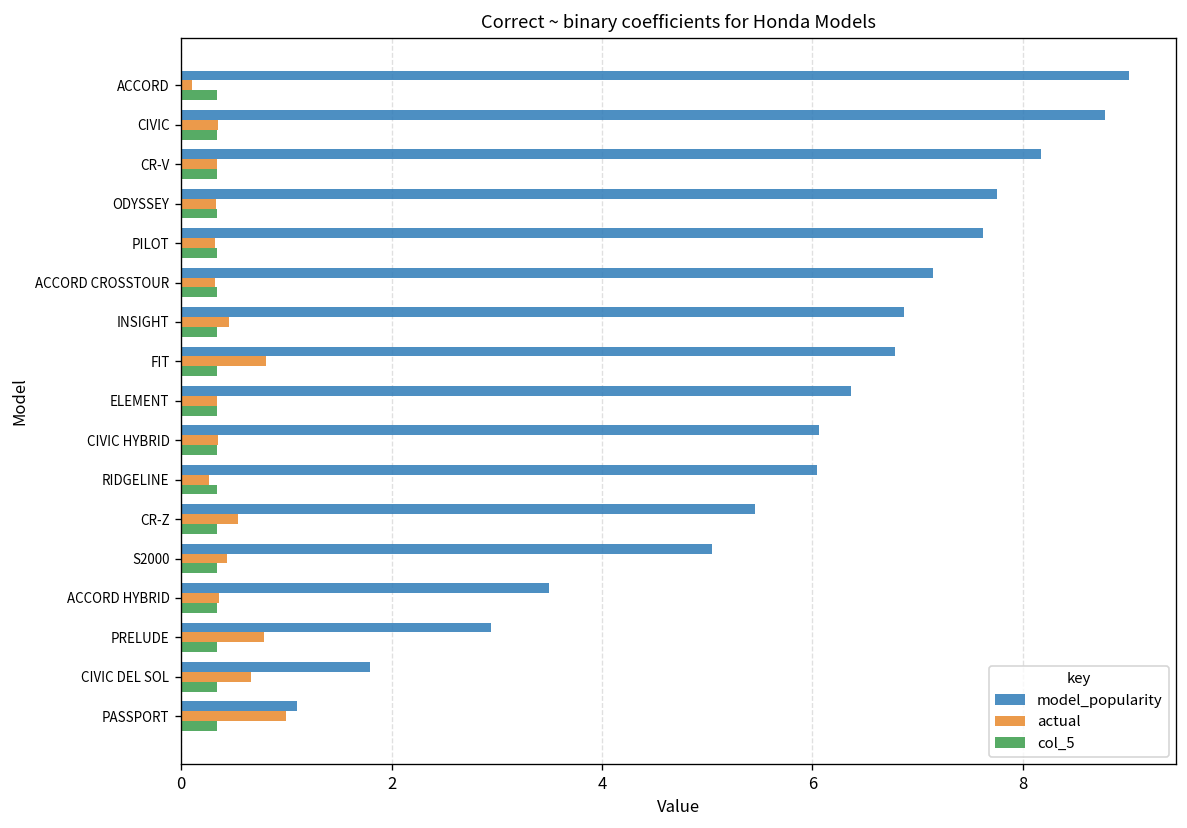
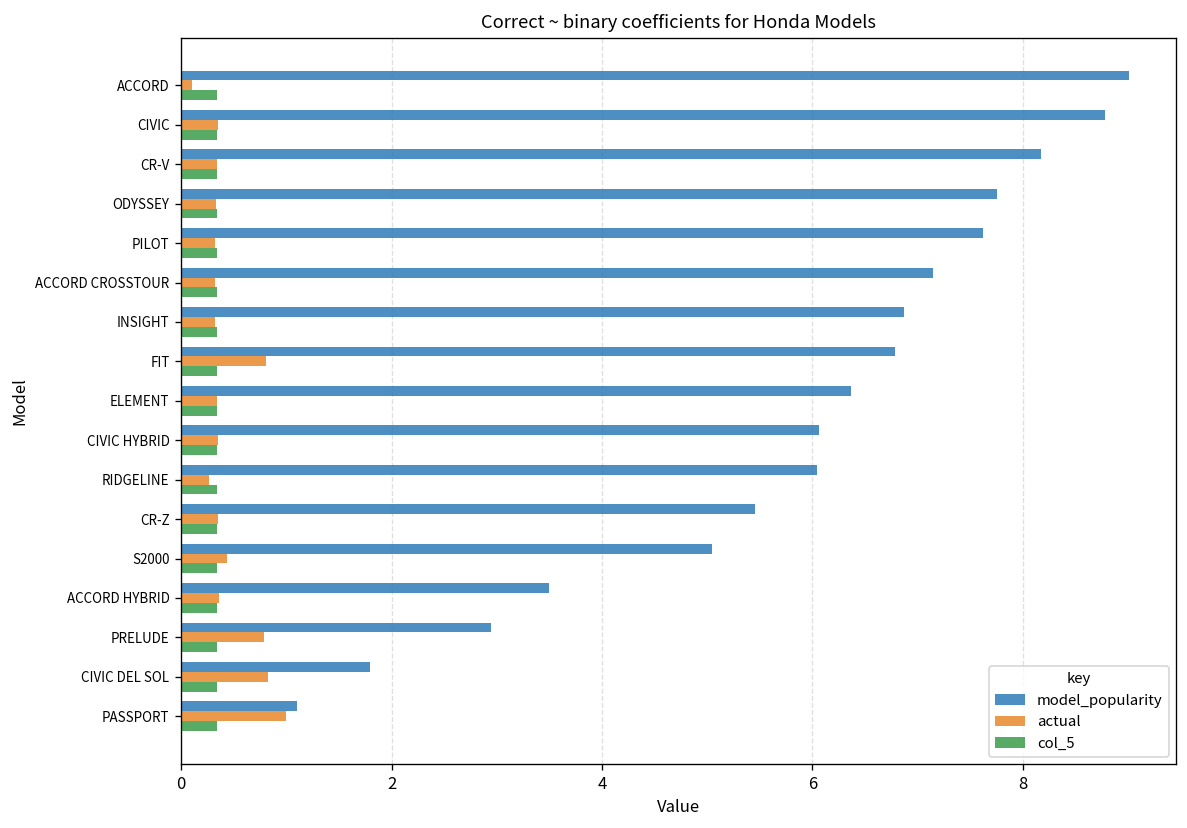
  {
    "model_popularity": {
      "ACCORD": 9.0,
      "CIVIC": 8.8,
      "CR-V": 8.2,
      "ODYSSEY": 7.8,
      "PILOT": 7.6,
      "ACCORD CROSSTOUR": 7.1,
      "INSIGHT": 6.9,
      "FIT": 6.8,
      "ELEMENT": 6.4,
      "CIVIC HYBRID": 6.1,
      "RIDGELINE": 6.0,
      "CR-Z": 5.5,
      "S2000": 5.0,
      "ACCORD HYBRID": 3.5,
      "PRELUDE": 2.9,
      "CIVIC DEL SOL": 1.8,
      "PASSPORT": 1.1
    },
    "actual": {
      "ACCORD": 0.1,
      "CIVIC": 0.4,
      "CR-V": 0.3,
      "ODYSSEY": 0.3,
      "PILOT": 0.3,
      "ACCORD CROSSTOUR": 0.3,
-     "INSIGHT": 0.5,
+     "INSIGHT": 0.3,
      "FIT": 0.8,
      "ELEMENT": 0.3,
      "CIVIC HYBRID": 0.4,
      "RIDGELINE": 0.3,
-     "CR-Z": 0.5,
+     "CR-Z": 0.4,
      "S2000": 0.4,
      "ACCORD HYBRID": 0.4,
      "PRELUDE": 0.8,
-     "CIVIC DEL SOL": 0.7,
+     "CIVIC DEL SOL": 0.8,
      "PASSPORT": 1.0
    },
    "col_5": {
      "ACCORD": 0.3,
      "CIVIC": 0.3,
      "CR-V": 0.3,
      "ODYSSEY": 0.3,
      "PILOT": 0.3,
      "ACCORD CROSSTOUR": 0.3,
      "INSIGHT": 0.3,
      "FIT": 0.3,
      "ELEMENT": 0.3,
      "CIVIC HYBRID": 0.3,
      "RIDGELINE": 0.3,
      "CR-Z": 0.3,
      "S2000": 0.3,
      "ACCORD HYBRID": 0.3,
      "PRELUDE": 0.3,
      "CIVIC DEL SOL": 0.3,
      "PASSPORT": 0.3
    }
  }
